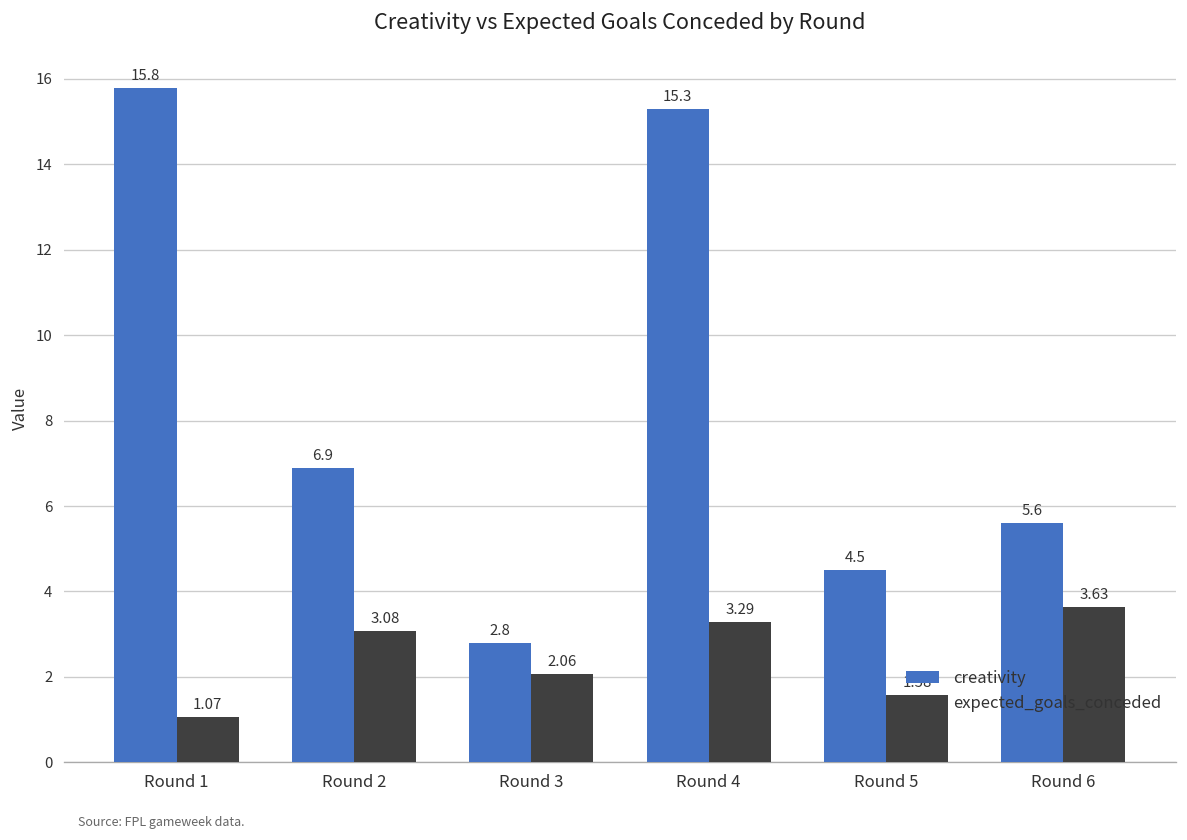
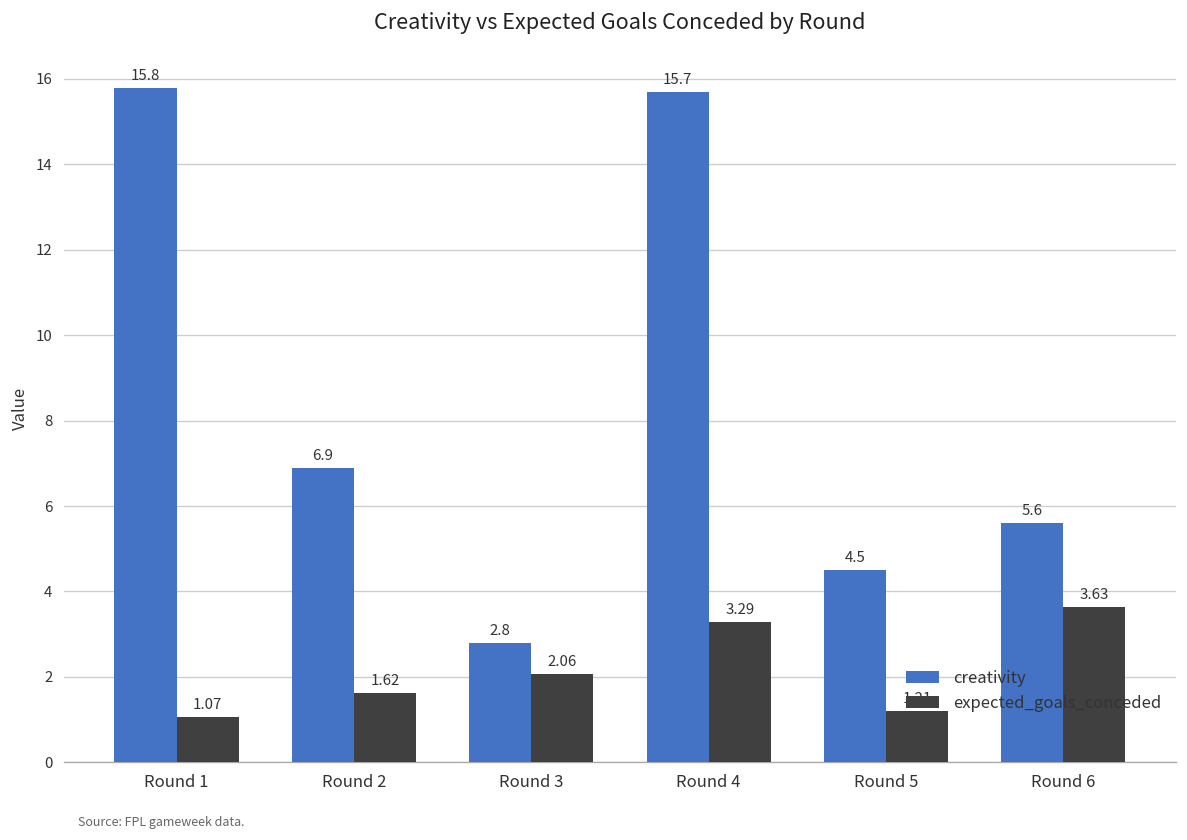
  {
    "creativity": {
      "Round 1": 15.8,
      "Round 2": 6.9,
      "Round 3": 2.8,
-     "Round 4": 15.3,
+     "Round 4": 15.7,
      "Round 5": 4.5,
      "Round 6": 5.6
    },
    "expected_goals_conceded": {
      "Round 1": 1.07,
-     "Round 2": 3.08,
+     "Round 2": 1.62,
      "Round 3": 2.06,
      "Round 4": 3.29,
-     "Round 5": 1.58,
+     "Round 5": 1.21,
      "Round 6": 3.63
    }
  }
